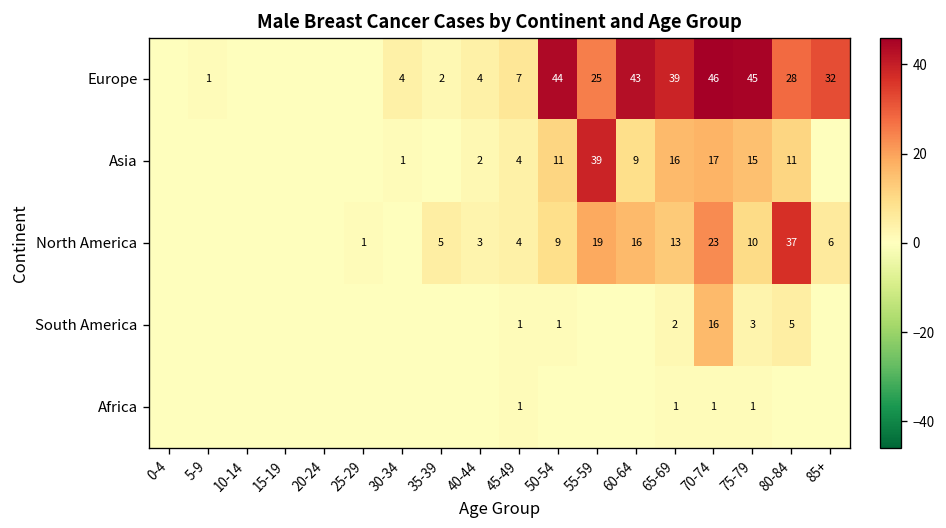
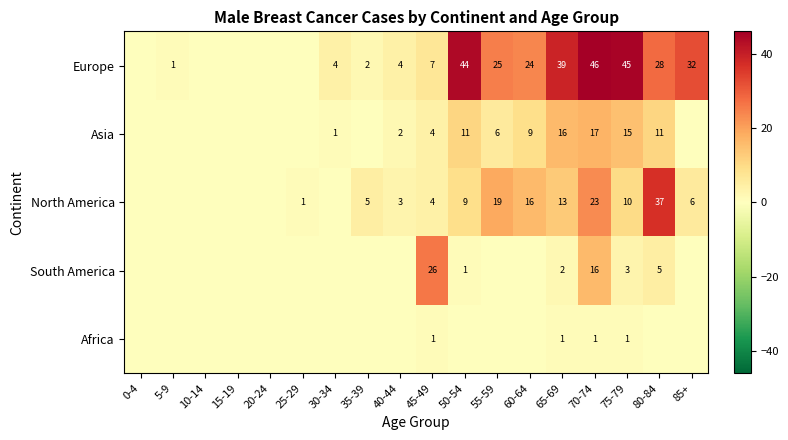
  {
    "Europe": {
      "5-9": 1,
      "30-34": 4,
      "35-39": 2,
      "40-44": 4,
      "45-49": 7,
      "50-54": 44,
      "55-59": 25,
-     "60-64": 43,
+     "60-64": 24,
      "65-69": 39,
      "70-74": 46,
      "75-79": 45,
      "80-84": 28,
      "85+": 32
    },
    "Asia": {
      "30-34": 1,
      "40-44": 2,
      "45-49": 4,
      "50-54": 11,
-     "55-59": 39,
+     "55-59": 6,
      "60-64": 9,
      "65-69": 16,
      "70-74": 17,
      "75-79": 15,
      "80-84": 11
    },
    "North America": {
      "25-29": 1,
      "35-39": 5,
      "40-44": 3,
      "45-49": 4,
      "50-54": 9,
      "55-59": 19,
      "60-64": 16,
      "65-69": 13,
      "70-74": 23,
      "75-79": 10,
      "80-84": 37,
      "85+": 6
    },
    "South America": {
-     "45-49": 1,
+     "45-49": 26,
      "50-54": 1,
      "65-69": 2,
      "70-74": 16,
      "75-79": 3,
      "80-84": 5
    },
    "Africa": {
      "45-49": 1,
      "65-69": 1,
      "70-74": 1,
      "75-79": 1
    }
  }
